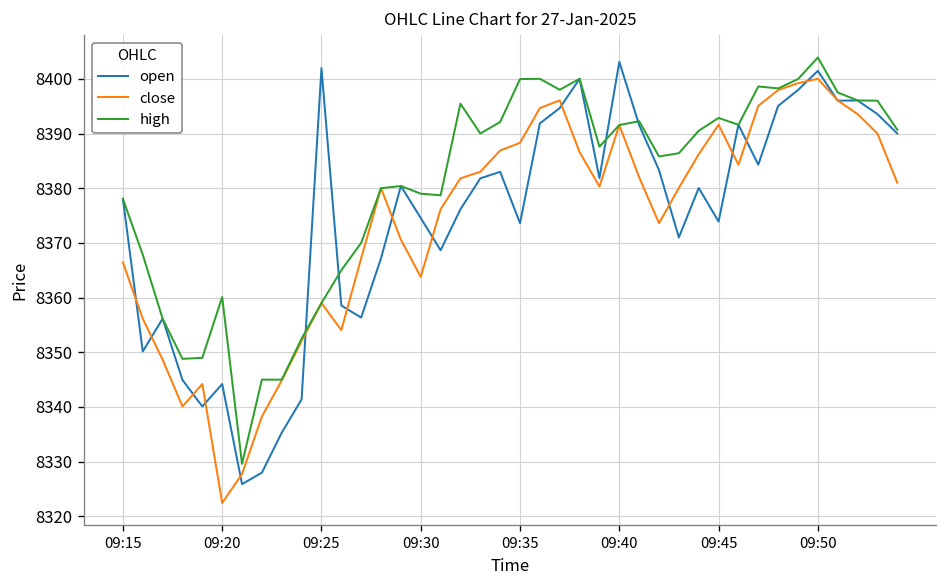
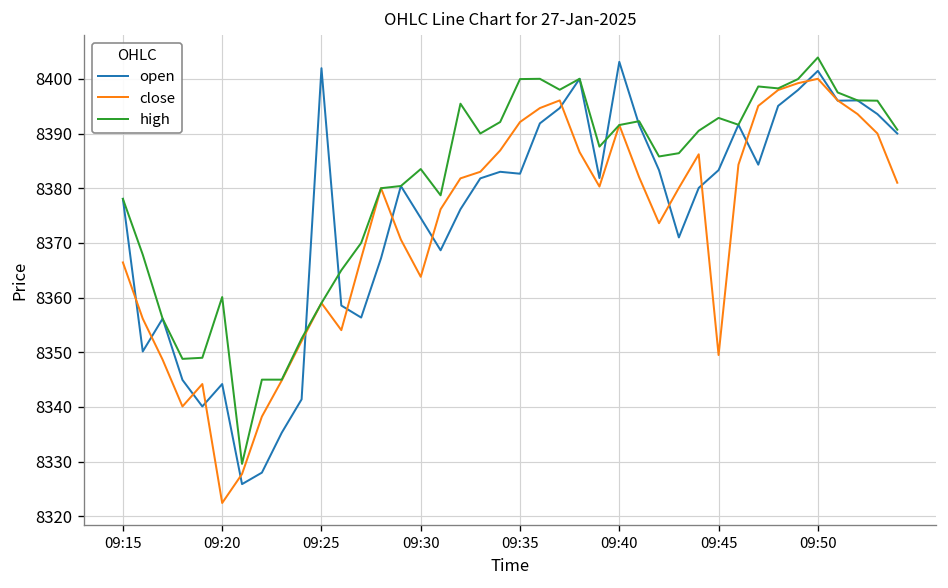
  {
    "open": {
      "09:20": 8344,
      "09:25": 8402,
      "09:30": 8375,
-     "09:35": 8374,
+     "09:35": 8383,
      "09:40": 8403,
-     "09:45": 8374,
+     "09:45": 8383,
      "09:50": 8401
    },
    "close": {
      "09:15": 8366,
      "09:20": 8322,
      "09:30": 8364,
-     "09:35": 8388,
-     "09:45": 8392,
+     "09:35": 8392,
+     "09:45": 8350,
      "09:50": 8400
    },
    "high": {
      "09:20": 8360,
-     "09:30": 8379,
+     "09:30": 8384,
      "09:35": 8400,
      "09:45": 8393,
      "09:50": 8404
    }
  }
